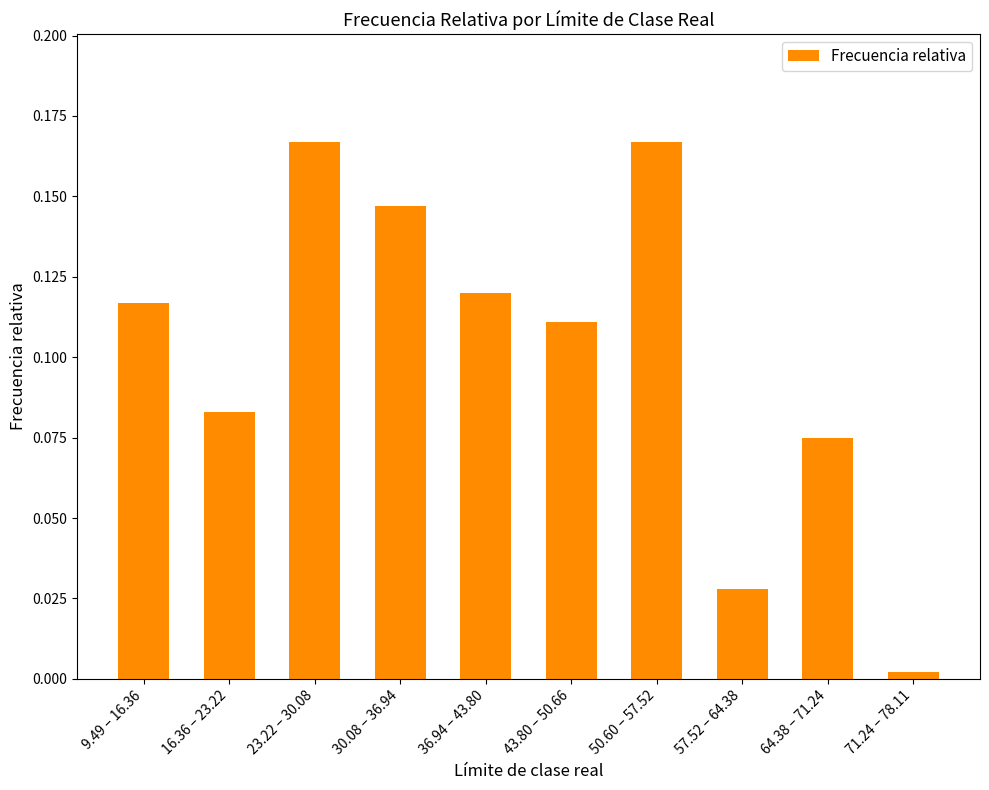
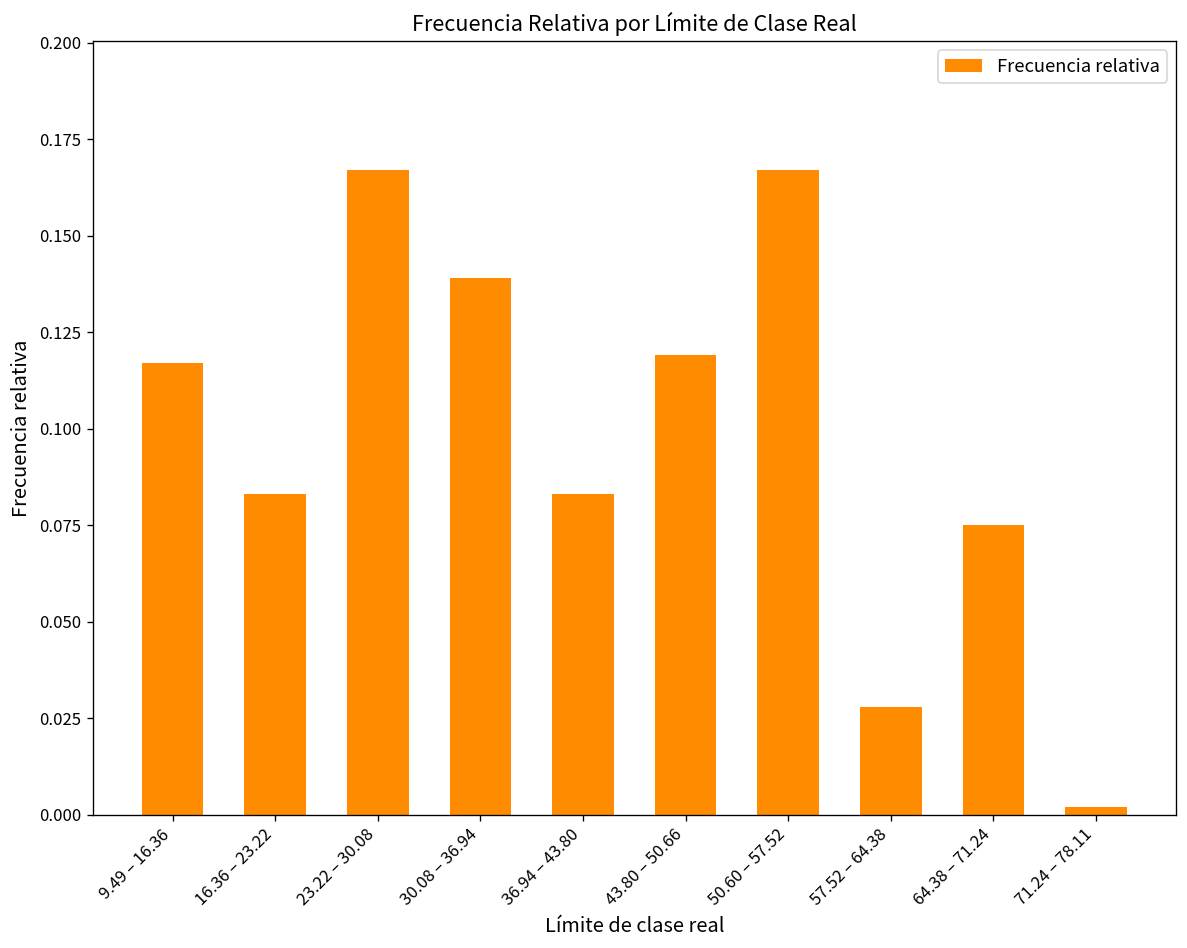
  {
    "9.49 – 16.36": 0.117,
    "16.36 – 23.22": 0.083,
    "23.22 – 30.08": 0.167,
-   "30.08 – 36.94": 0.147,
-   "36.94 – 43.80": 0.120,
-   "43.80 – 50.66": 0.111,
+   "30.08 – 36.94": 0.139,
+   "36.94 – 43.80": 0.083,
+   "43.80 – 50.66": 0.119,
    "50.60 – 57.52": 0.167,
    "57.52 – 64.38": 0.028,
    "64.38 – 71.24": 0.075,
    "71.24 – 78.11": 0.002
  }
